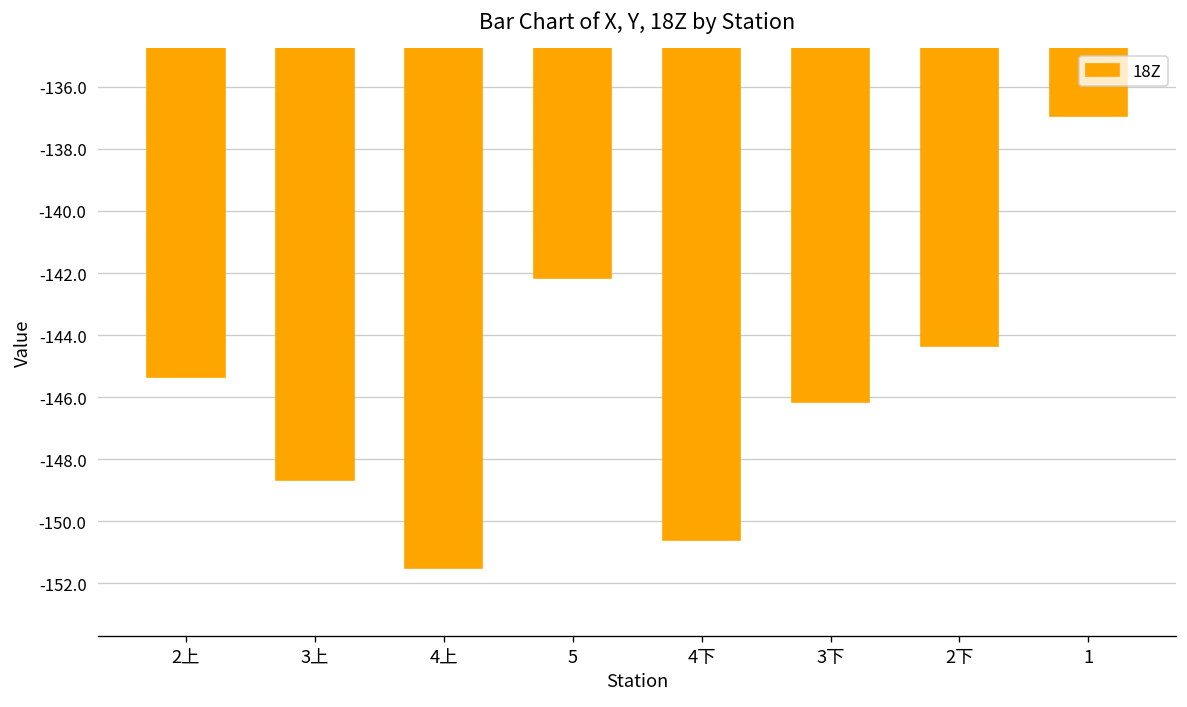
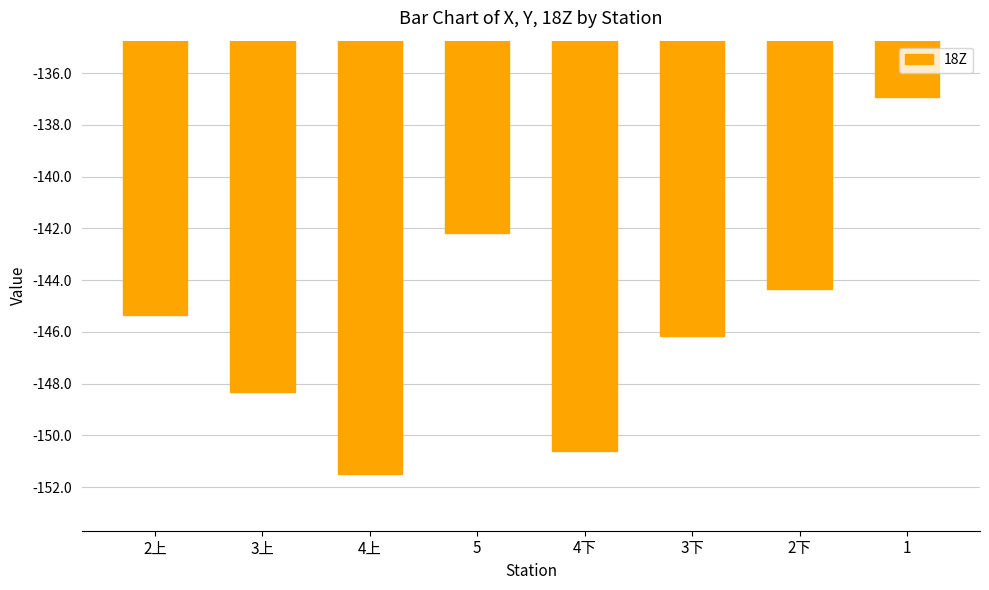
  {
    "2上": -145.3,
-   "3上": -148.7,
+   "3上": -148.3,
    "4上": -151.5,
    "5": -142.2,
    "4下": -150.6,
    "3下": -146.2,
    "2下": -144.3,
    "1": -136.9
  }
